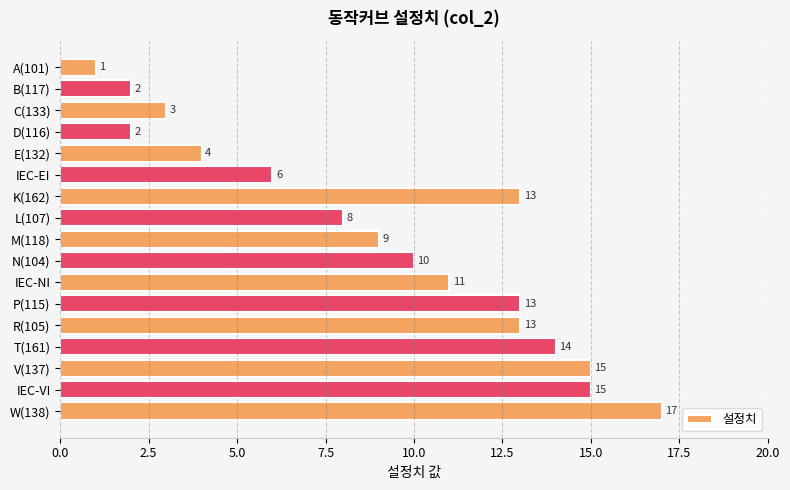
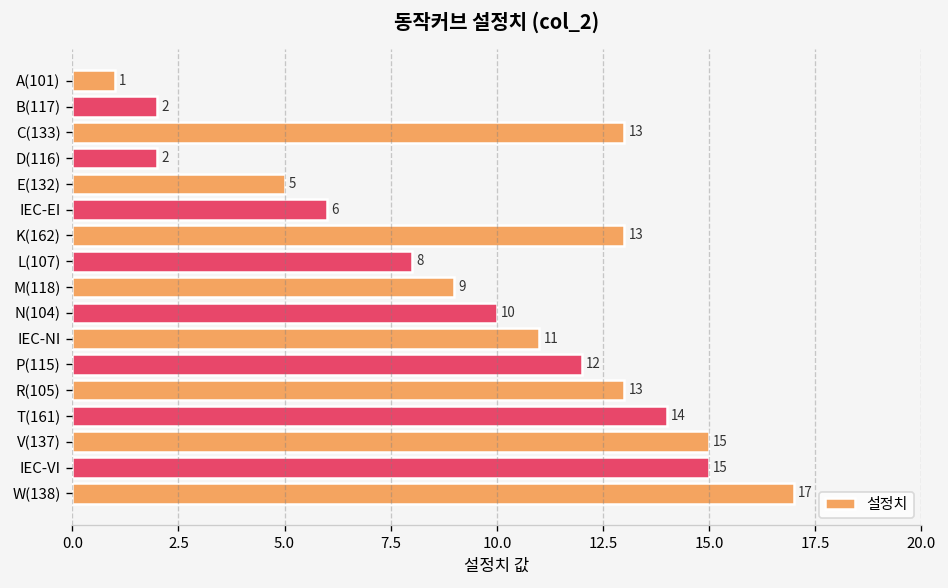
  {
    "A(101)": 1,
    "B(117)": 2,
-   "C(133)": 3,
+   "C(133)": 13,
    "D(116)": 2,
-   "E(132)": 4,
+   "E(132)": 5,
    "IEC-EI": 6,
    "K(162)": 13,
    "L(107)": 8,
    "M(118)": 9,
    "N(104)": 10,
    "IEC-NI": 11,
-   "P(115)": 13,
+   "P(115)": 12,
    "R(105)": 13,
    "T(161)": 14,
    "V(137)": 15,
    "IEC-VI": 15,
    "W(138)": 17
  }
